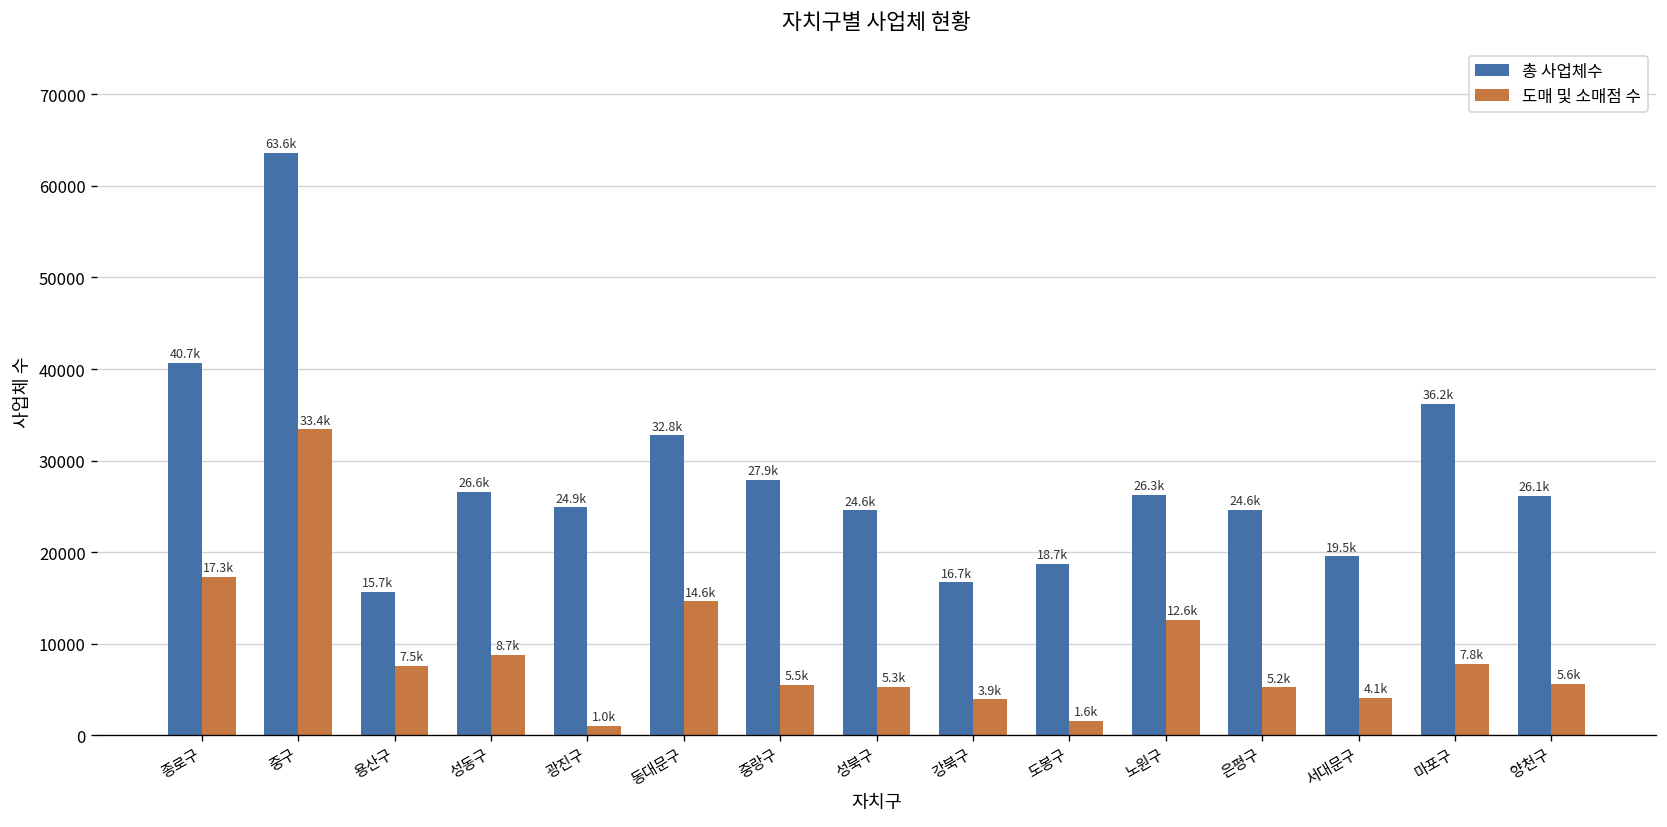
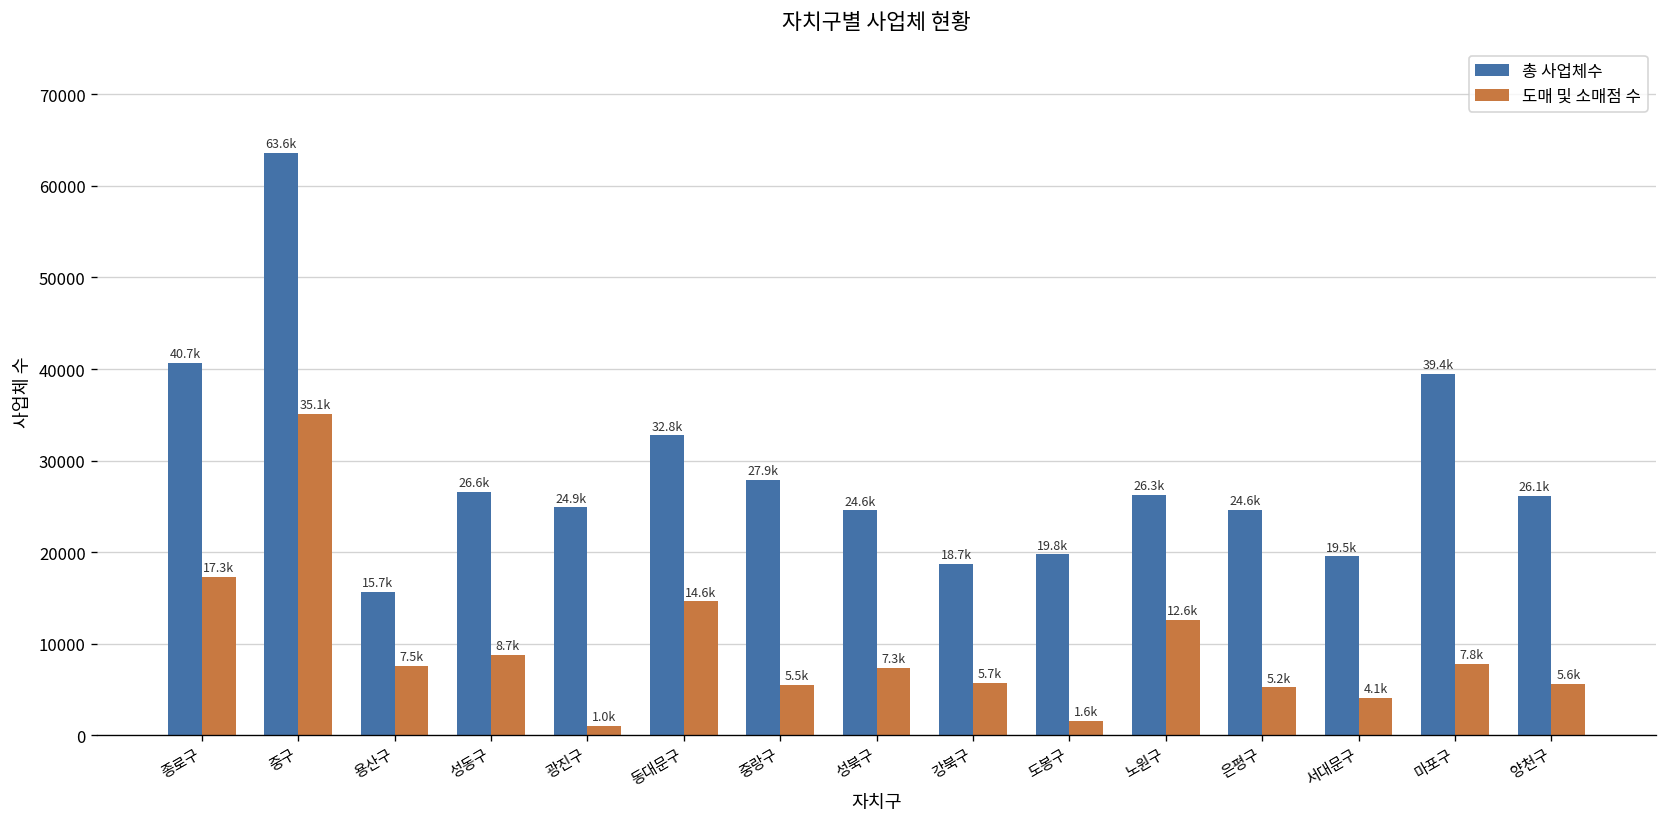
  {
    "총 사업체수": {
      "종로구": "40.7k",
      "중구": "63.6k",
      "용산구": "15.7k",
      "성동구": "26.6k",
      "광진구": "24.9k",
      "동대문구": "32.8k",
      "중랑구": "27.9k",
      "성북구": "24.6k",
-     "강북구": "16.7k",
-     "도봉구": "18.7k",
+     "강북구": "18.7k",
+     "도봉구": "19.8k",
      "노원구": "26.3k",
      "은평구": "24.6k",
      "서대문구": "19.5k",
-     "마포구": "36.2k",
+     "마포구": "39.4k",
      "양천구": "26.1k"
    },
    "도매 및 소매점 수": {
      "종로구": "17.3k",
-     "중구": "33.4k",
+     "중구": "35.1k",
      "용산구": "7.5k",
      "성동구": "8.7k",
      "광진구": "1.0k",
      "동대문구": "14.6k",
      "중랑구": "5.5k",
-     "성북구": "5.3k",
-     "강북구": "3.9k",
+     "성북구": "7.3k",
+     "강북구": "5.7k",
      "도봉구": "1.6k",
      "노원구": "12.6k",
      "은평구": "5.2k",
      "서대문구": "4.1k",
      "마포구": "7.8k",
      "양천구": "5.6k"
    }
  }
